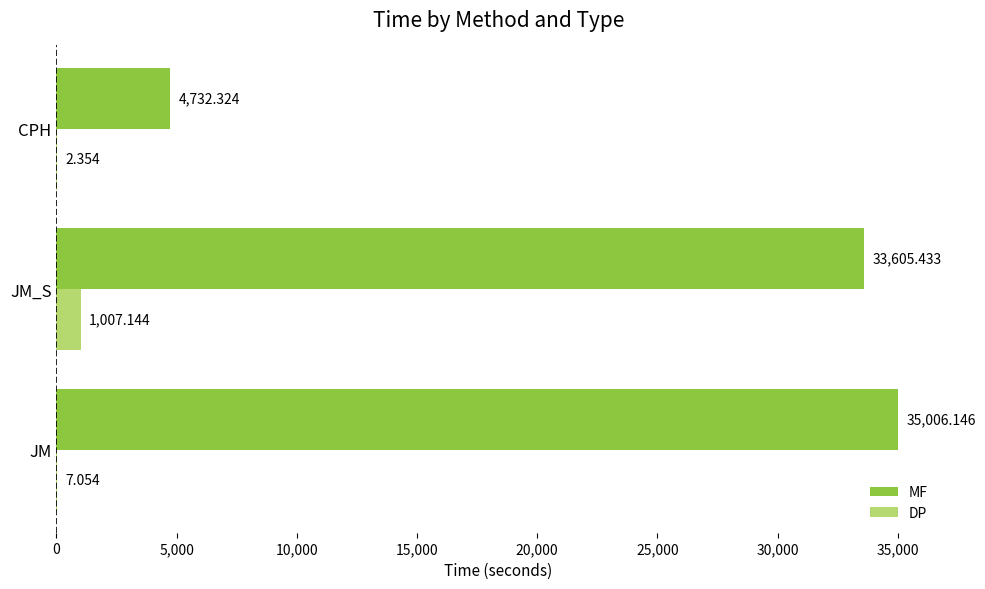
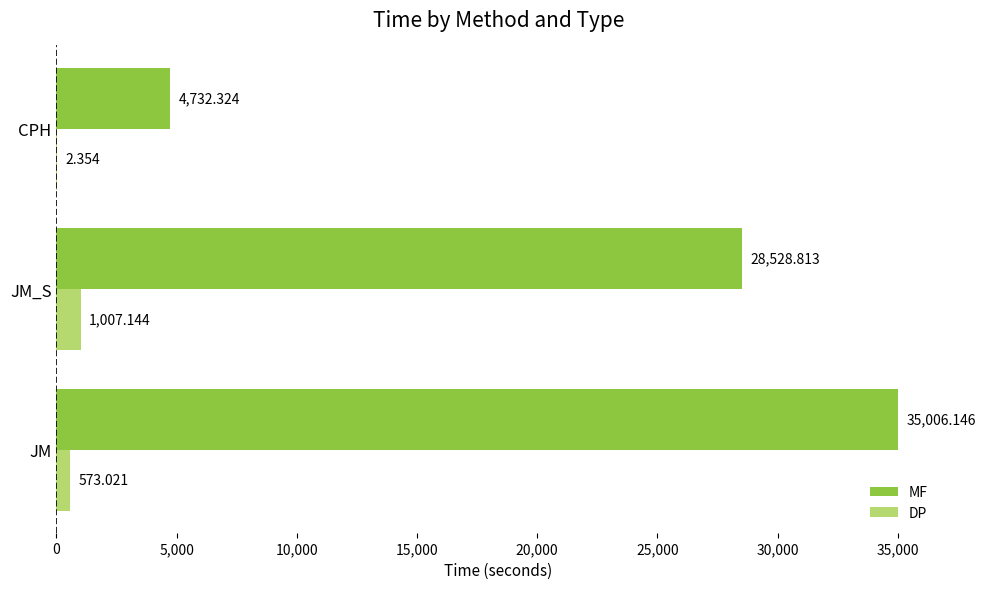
  {
    "MF": {
      "CPH": "4,732.324",
-     "JM_S": "33,605.433",
+     "JM_S": "28,528.813",
      "JM": "35,006.146"
    },
    "DP": {
      "CPH": "2.354",
      "JM_S": "1,007.144",
-     "JM": "7.054"
+     "JM": "573.021"
    }
  }
